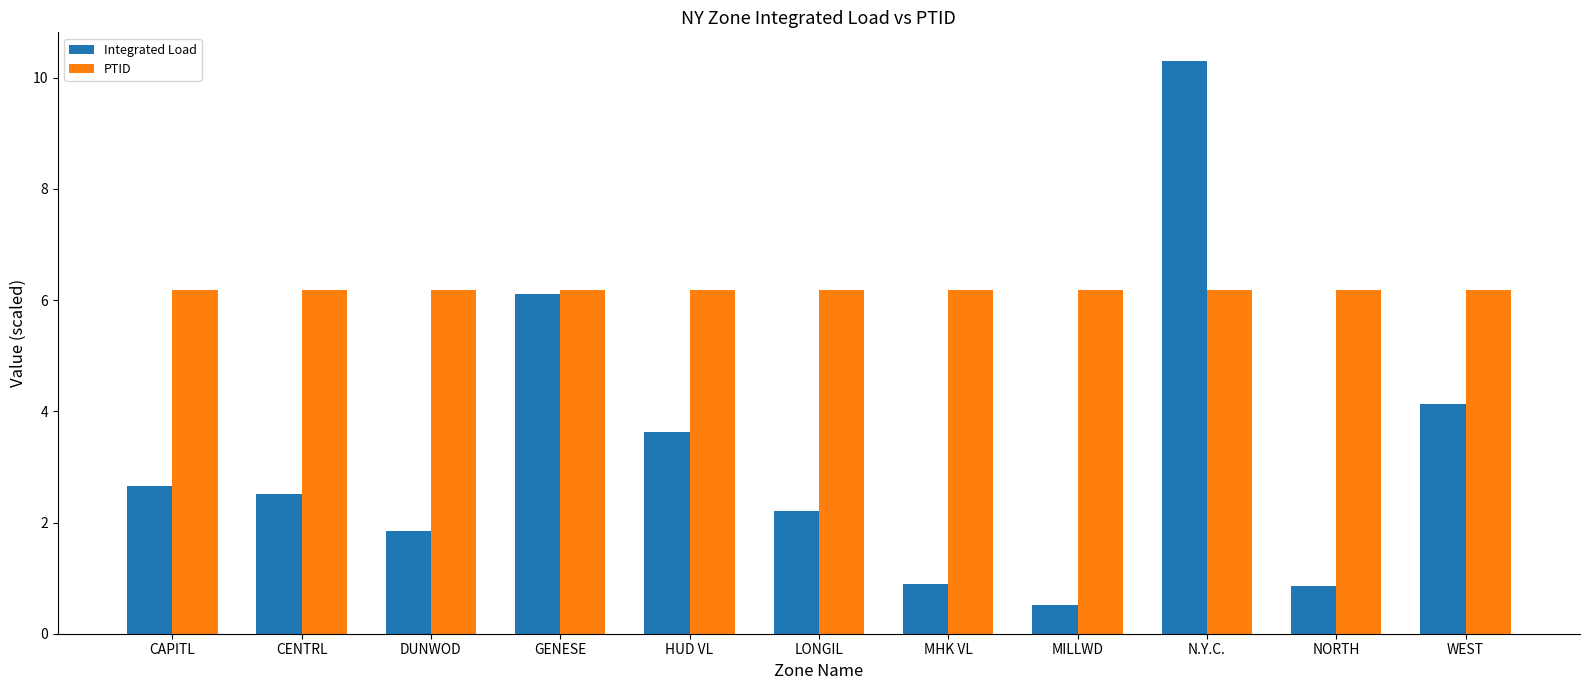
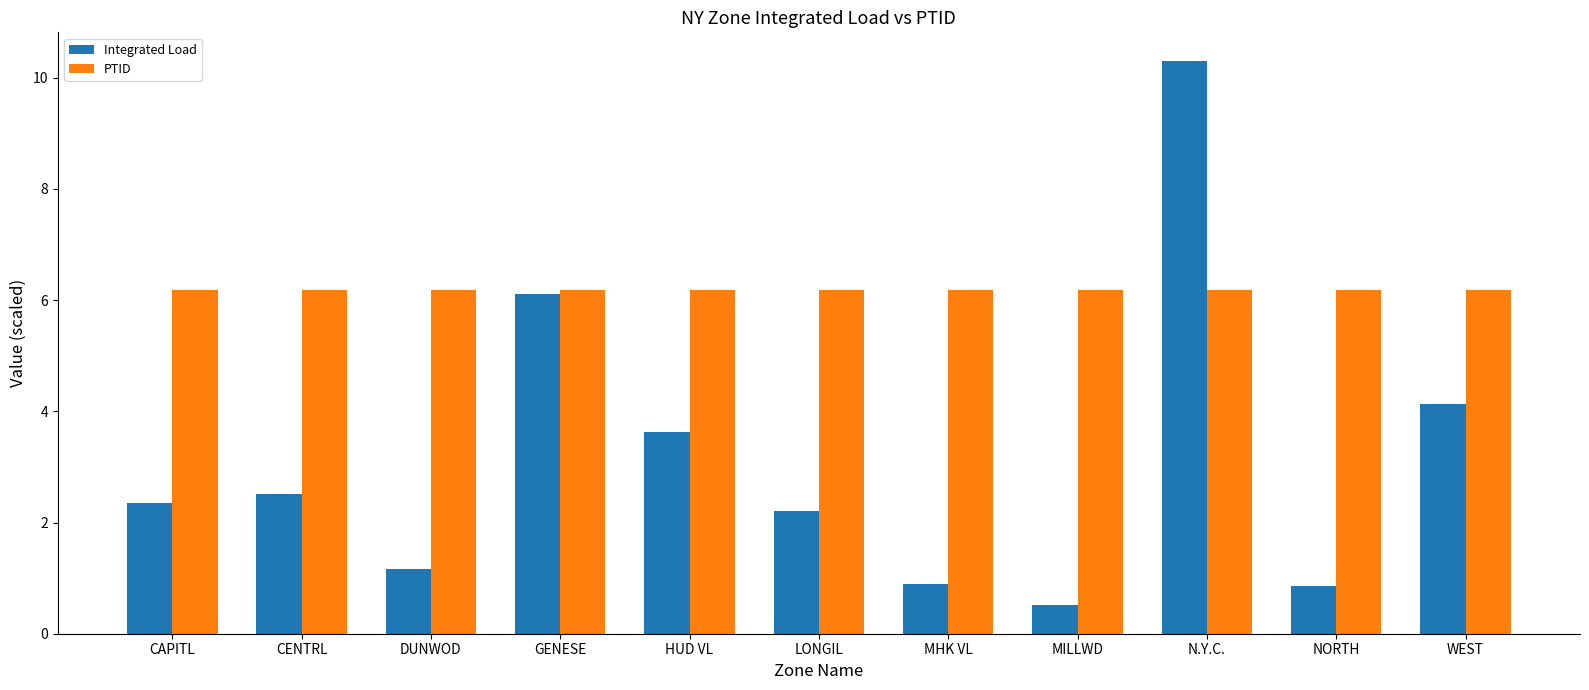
  {
    "Integrated Load": {
-     "CAPITL": 2.7,
+     "CAPITL": 2.3,
      "CENTRL": 2.5,
-     "DUNWOD": 1.8,
+     "DUNWOD": 1.2,
      "GENESE": 6.1,
      "HUD VL": 3.6,
      "LONGIL": 2.2,
      "MHK VL": 0.9,
      "MILLWD": 0.5,
      "N.Y.C.": 10.3,
      "NORTH": 0.9,
      "WEST": 4.1
    },
    "PTID": {
      "CAPITL": 6.2,
      "CENTRL": 6.2,
      "DUNWOD": 6.2,
      "GENESE": 6.2,
      "HUD VL": 6.2,
      "LONGIL": 6.2,
      "MHK VL": 6.2,
      "MILLWD": 6.2,
      "N.Y.C.": 6.2,
      "NORTH": 6.2,
      "WEST": 6.2
    }
  }
